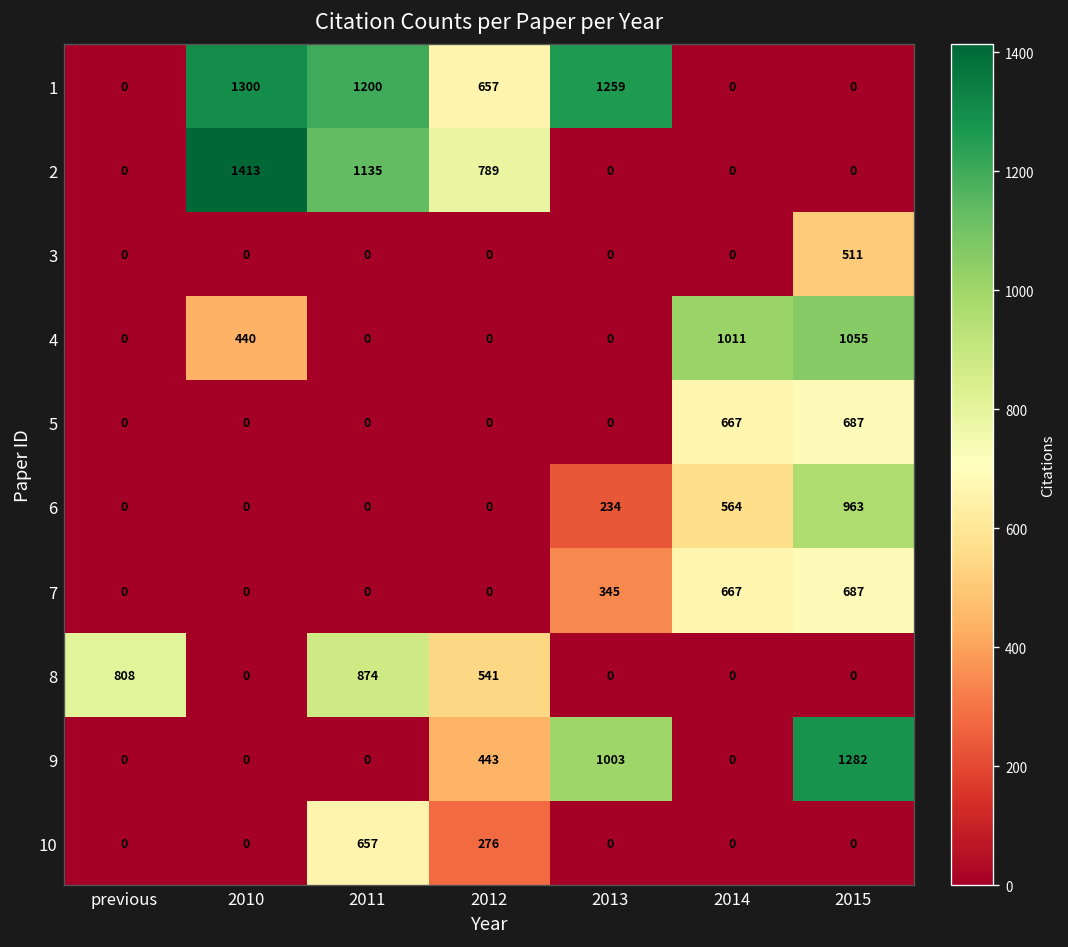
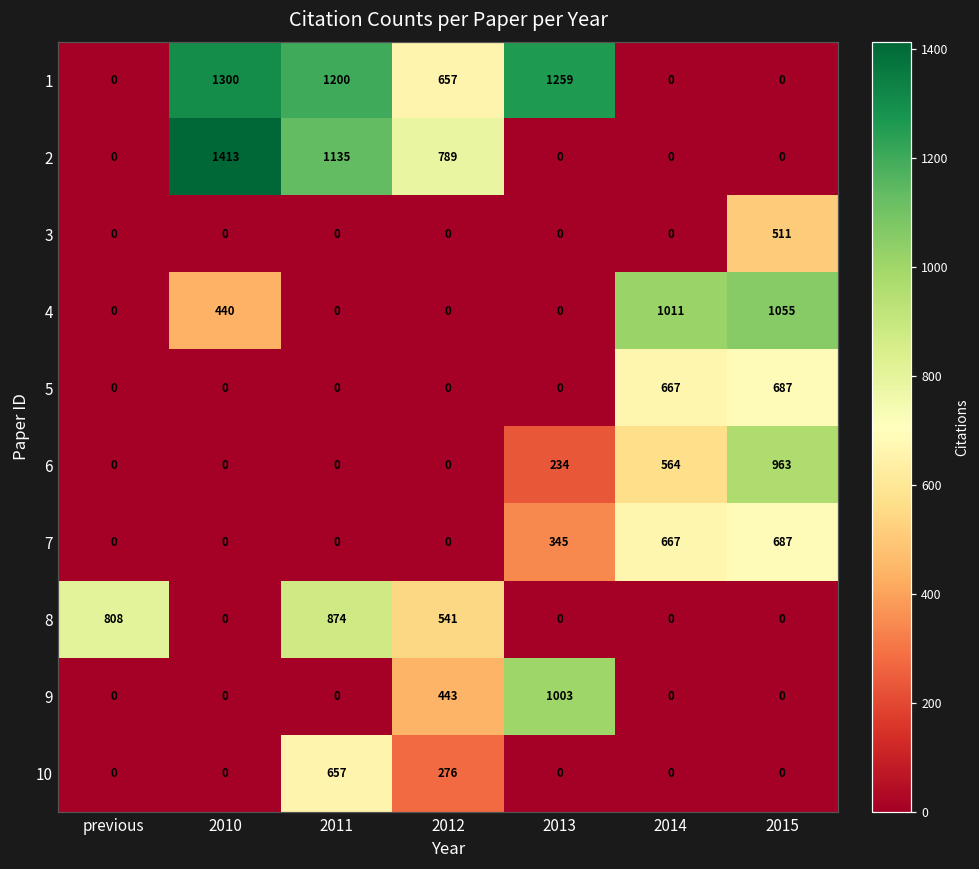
  {
    "1": {
      "previous": 0,
      "2010": 1300,
      "2011": 1200,
      "2012": 657,
      "2013": 1259,
      "2014": 0,
      "2015": 0
    },
    "2": {
      "previous": 0,
      "2010": 1413,
      "2011": 1135,
      "2012": 789,
      "2013": 0,
      "2014": 0,
      "2015": 0
    },
    "3": {
      "previous": 0,
      "2010": 0,
      "2011": 0,
      "2012": 0,
      "2013": 0,
      "2014": 0,
      "2015": 511
    },
    "4": {
      "previous": 0,
      "2010": 440,
      "2011": 0,
      "2012": 0,
      "2013": 0,
      "2014": 1011,
      "2015": 1055
    },
    "5": {
      "previous": 0,
      "2010": 0,
      "2011": 0,
      "2012": 0,
      "2013": 0,
      "2014": 667,
      "2015": 687
    },
    "6": {
      "previous": 0,
      "2010": 0,
      "2011": 0,
      "2012": 0,
      "2013": 234,
      "2014": 564,
      "2015": 963
    },
    "7": {
      "previous": 0,
      "2010": 0,
      "2011": 0,
      "2012": 0,
      "2013": 345,
      "2014": 667,
      "2015": 687
    },
    "8": {
      "previous": 808,
      "2010": 0,
      "2011": 874,
      "2012": 541,
      "2013": 0,
      "2014": 0,
      "2015": 0
    },
    "9": {
      "previous": 0,
      "2010": 0,
      "2011": 0,
      "2012": 443,
      "2013": 1003,
      "2014": 0,
-     "2015": 1282
+     "2015": 0
    },
    "10": {
      "previous": 0,
      "2010": 0,
      "2011": 657,
      "2012": 276,
      "2013": 0,
      "2014": 0,
      "2015": 0
    }
  }
